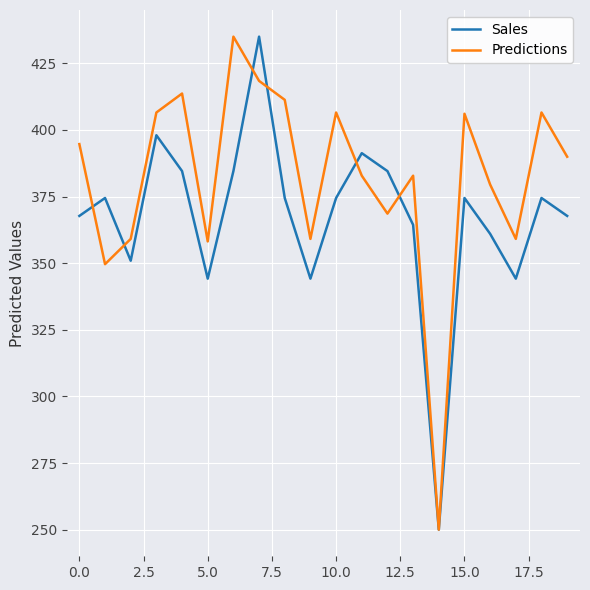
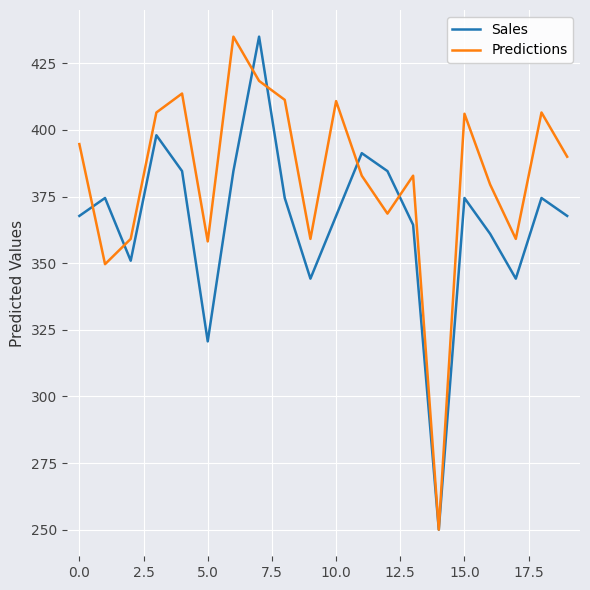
  {
    "Sales": {
      "0.0": 368,
-     "5.0": 344,
-     "10.0": 374,
+     "5.0": 321,
+     "10.0": 368,
      "15.0": 374
    },
    "Predictions": {
      "0.0": 395,
      "5.0": 358,
-     "10.0": 407,
+     "10.0": 411,
      "15.0": 406
    }
  }
